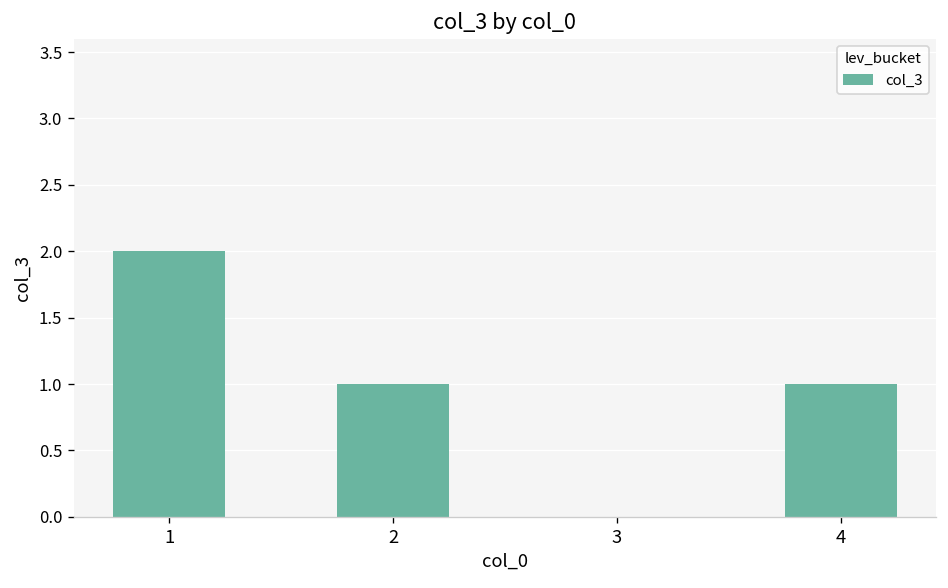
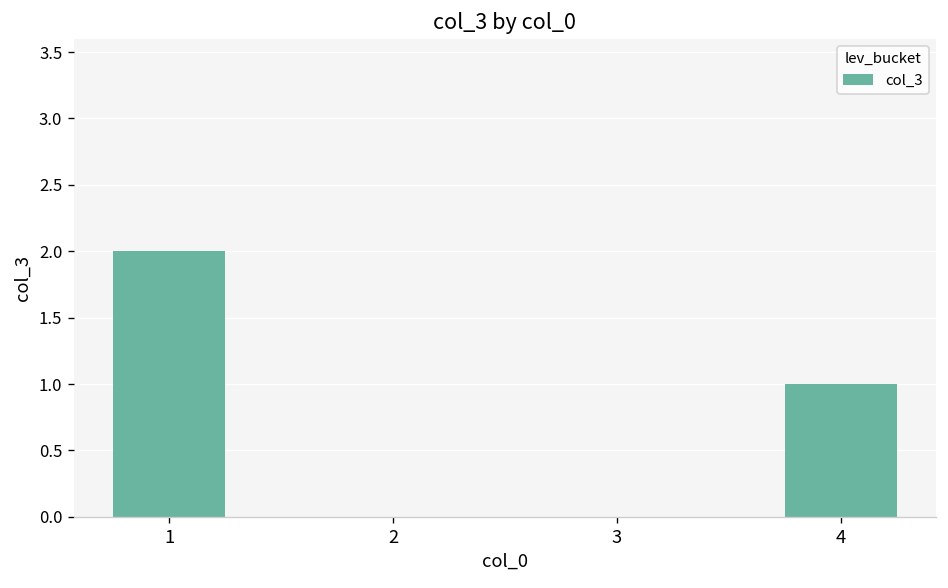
  {
    "1": 2,
-   "2": 1,
+   "2": 0,
    "3": 0,
    "4": 1
  }
